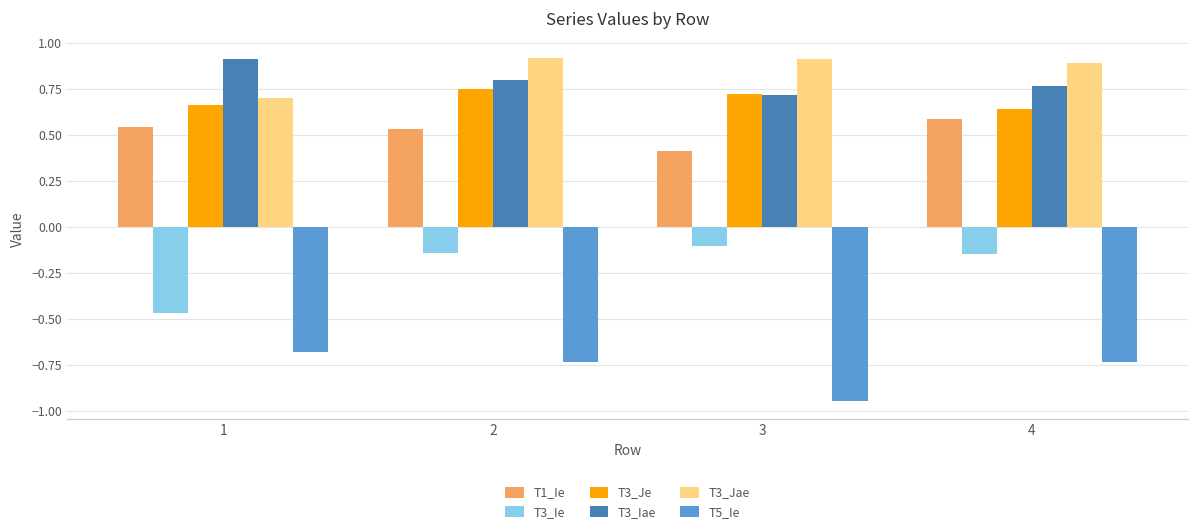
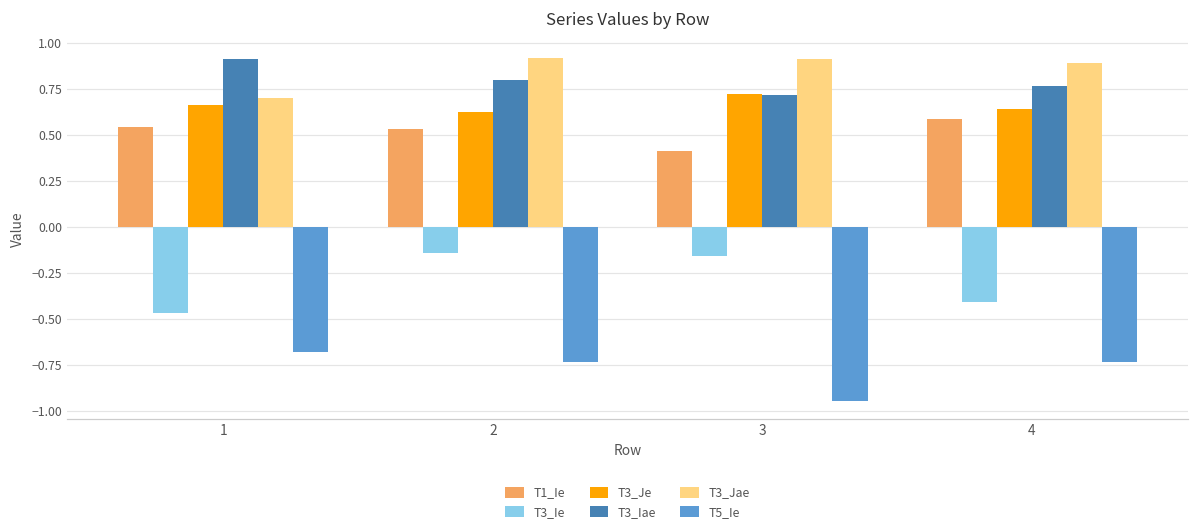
  {
    "T3_Ie": {
      "1": -0.47,
      "2": -0.14,
-     "3": -0.10,
-     "4": -0.15
+     "3": -0.16,
+     "4": -0.41
    },
    "T3_Je": {
      "1": 0.67,
-     "2": 0.75,
+     "2": 0.63,
      "3": 0.72,
      "4": 0.64
    }
  }
